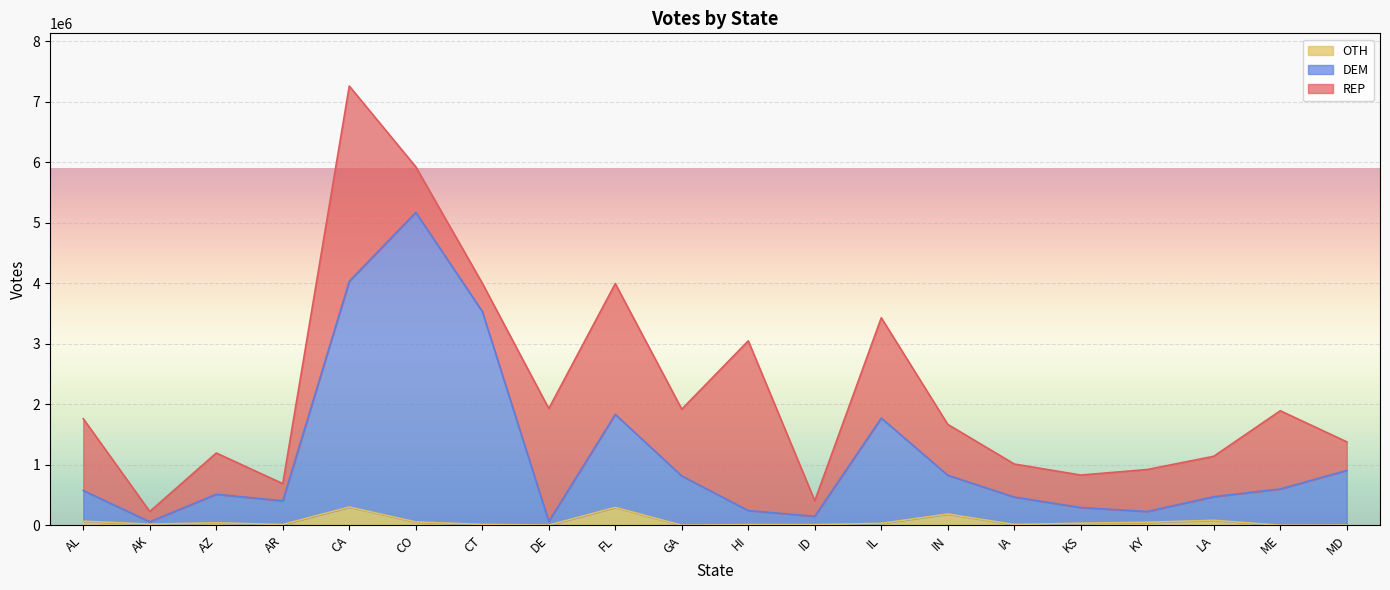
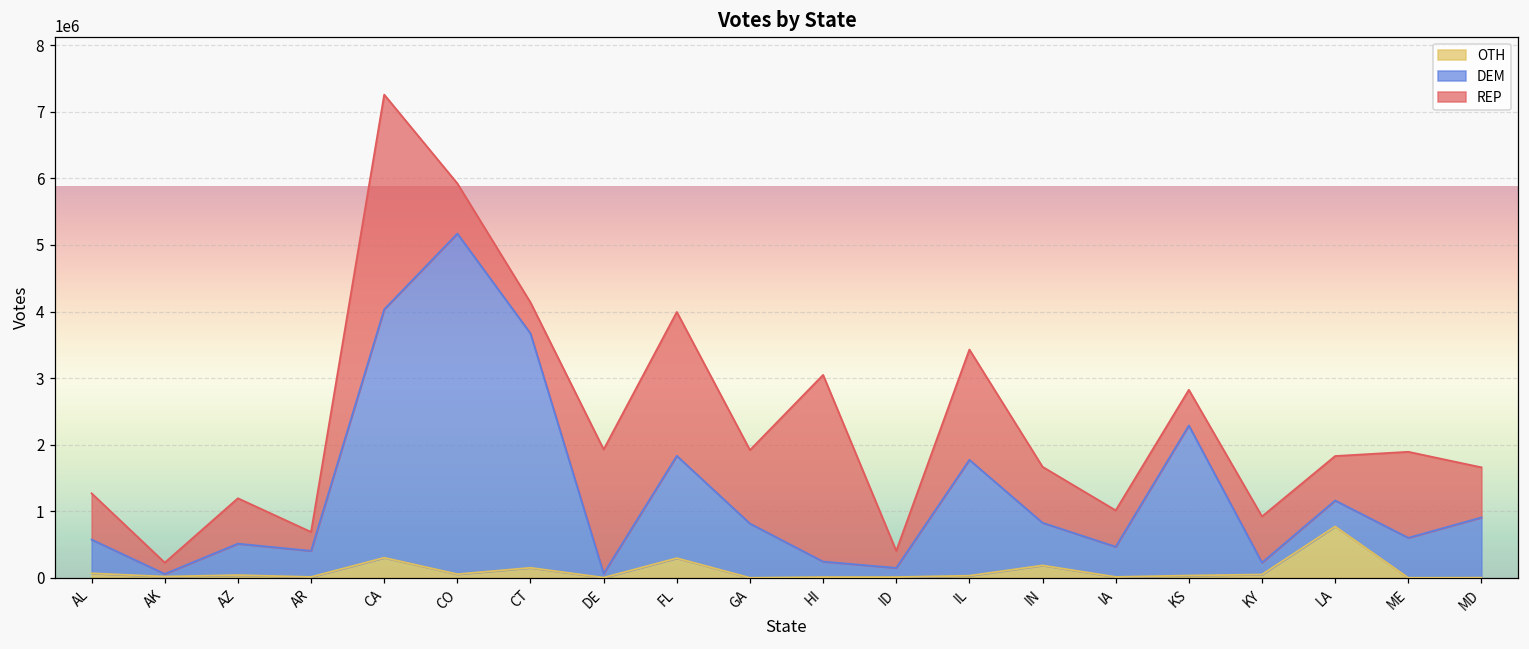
  {
    "OTH": {
      "AL": 100000,
      "AZ": 0,
      "AR": 0,
      "CA": 300000,
      "CO": 100000,
-     "CT": 0,
+     "CT": 200000,
      "DE": 0,
      "FL": 300000,
      "GA": 0,
      "HI": 0,
      "ID": 0,
      "IL": 0,
      "IN": 200000,
      "IA": 0,
      "KS": 0,
      "KY": 0,
-     "LA": 100000,
+     "LA": 800000,
      "ME": 0,
      "MD": 0
    },
    "DEM": {
      "AL": 500000,
      "AZ": 500000,
      "AR": 400000,
      "CA": 3700000,
      "CO": 5100000,
      "CT": 3500000,
      "DE": 100000,
      "FL": 1500000,
      "GA": 800000,
      "HI": 200000,
      "ID": 100000,
      "IL": 1700000,
      "IN": 600000,
      "IA": 500000,
-     "KS": 300000,
+     "KS": 2300000,
      "KY": 200000,
      "LA": 400000,
      "ME": 600000,
      "MD": 900000
    },
    "REP": {
-     "AL": 1200000,
+     "AL": 700000,
      "AK": 200000,
      "AZ": 700000,
      "AR": 300000,
      "CA": 3200000,
      "CO": 800000,
      "CT": 500000,
      "DE": 1900000,
      "FL": 2200000,
      "GA": 1100000,
      "HI": 2800000,
      "ID": 300000,
      "IL": 1700000,
      "IN": 800000,
      "IA": 500000,
      "KS": 500000,
      "KY": 700000,
      "LA": 700000,
      "ME": 1300000,
-     "MD": 500000
+     "MD": 800000
    }
  }
